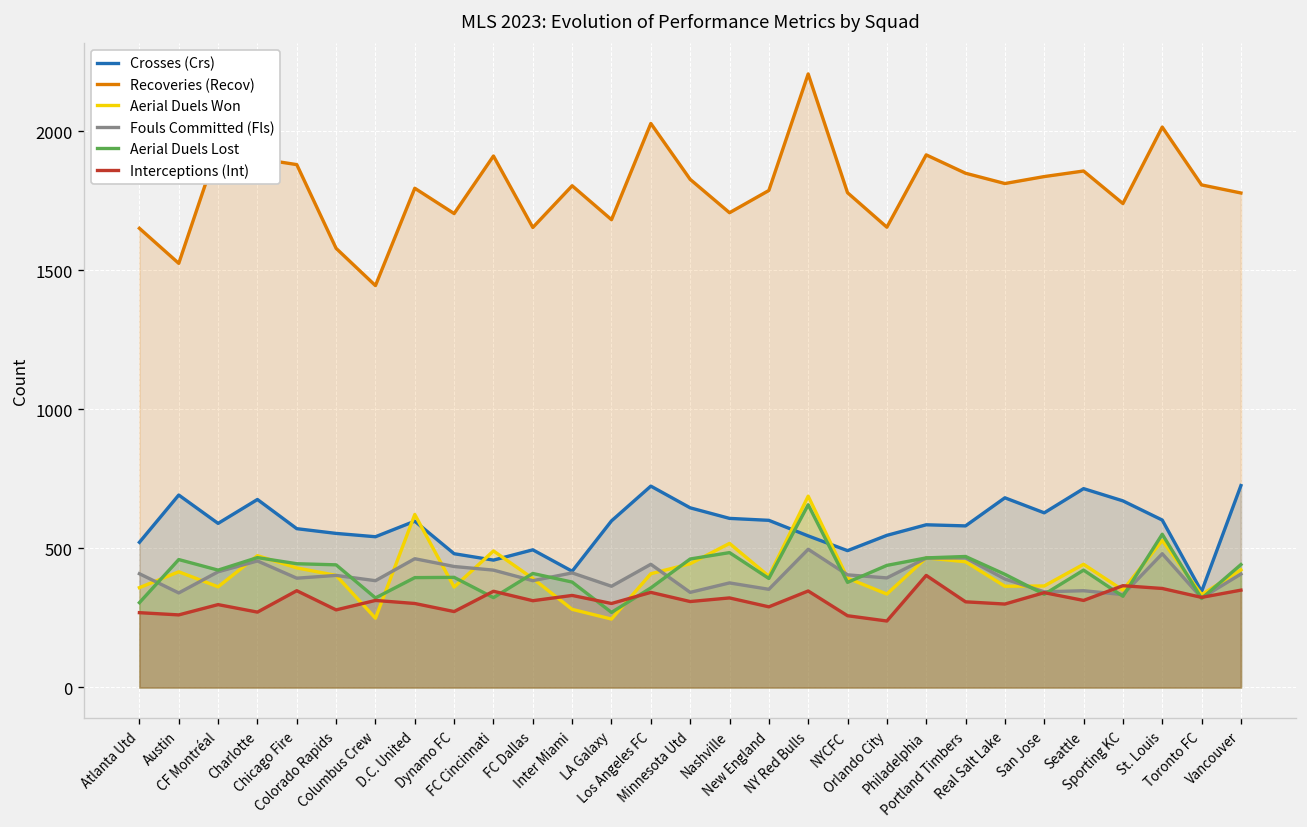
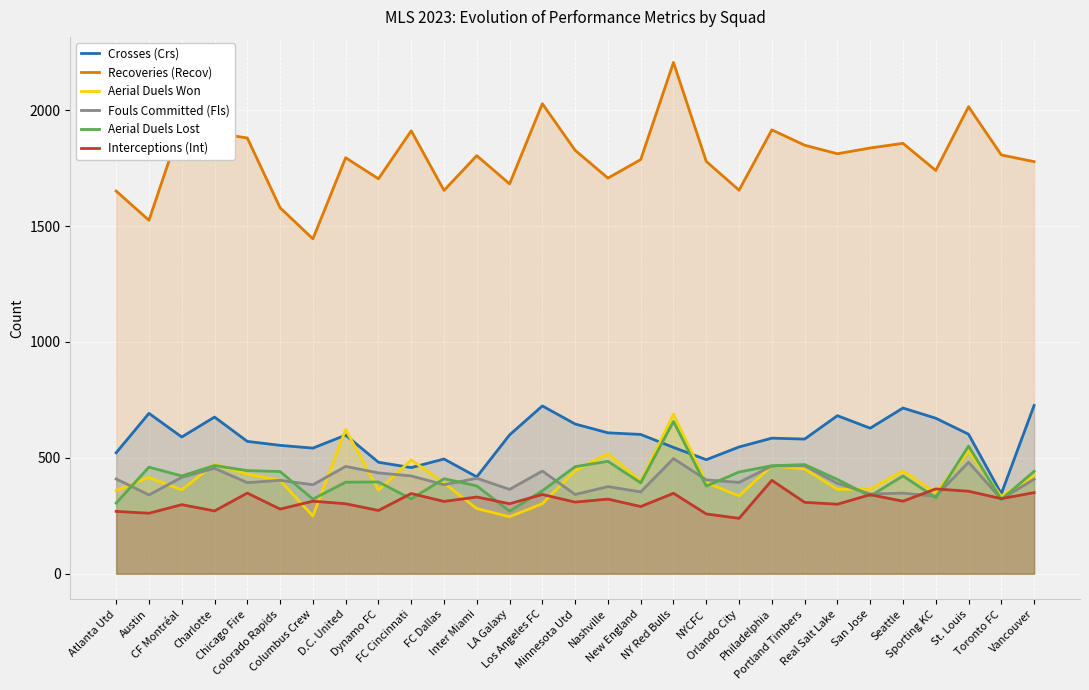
  {
    "Crosses (Crs)": {
      "Atlanta Utd": 520,
      "Austin": 690,
      "CF Montréal": 590,
      "Charlotte": 680,
      "Chicago Fire": 570,
      "Colorado Rapids": 550,
      "Columbus Crew": 540,
      "D.C. United": 600,
      "Dynamo FC": 480,
      "FC Cincinnati": 460,
      "FC Dallas": 500,
      "LA Galaxy": 600,
      "Los Angeles FC": 720,
      "Minnesota Utd": 650,
      "Nashville": 610,
      "New England": 600,
      "NY Red Bulls": 550,
      "NYCFC": 490,
      "Orlando City": 550,
      "Philadelphia": 590,
      "Portland Timbers": 580,
      "Real Salt Lake": 680,
      "San Jose": 630,
      "Seattle": 720,
      "Sporting KC": 670,
      "St. Louis": 600,
      "Vancouver": 730
    },
    "Recoveries (Recov)": {
      "Atlanta Utd": 1650,
      "Austin": 1530,
      "Chicago Fire": 1880,
      "Colorado Rapids": 1580,
      "Columbus Crew": 1450,
      "D.C. United": 1800,
      "Dynamo FC": 1700,
      "FC Cincinnati": 1910,
      "FC Dallas": 1650,
      "Inter Miami": 1800,
      "LA Galaxy": 1680,
      "Los Angeles FC": 2030,
      "Minnesota Utd": 1830,
      "Nashville": 1710,
      "New England": 1790,
      "NY Red Bulls": 2210,
      "NYCFC": 1780,
      "Orlando City": 1660,
      "Philadelphia": 1920,
      "Portland Timbers": 1850,
      "Real Salt Lake": 1810,
      "San Jose": 1840,
      "Seattle": 1860,
      "Sporting KC": 1740,
      "St. Louis": 2020,
      "Toronto FC": 1810,
      "Vancouver": 1780
    },
    "Aerial Duels Won": {
      "Atlanta Utd": 360,
      "Austin": 420,
      "CF Montréal": 360,
      "Chicago Fire": 430,
      "Columbus Crew": 250,
      "D.C. United": 620,
      "Dynamo FC": 360,
      "FC Cincinnati": 490,
      "Inter Miami": 280,
      "LA Galaxy": 250,
-     "Los Angeles FC": 410,
+     "Los Angeles FC": 300,
      "Minnesota Utd": 450,
      "Nashville": 520,
      "NY Red Bulls": 690,
      "NYCFC": 390,
      "Orlando City": 340,
      "Portland Timbers": 450,
      "Real Salt Lake": 360,
      "San Jose": 370,
      "Seattle": 440,
      "Sporting KC": 350,
      "St. Louis": 530,
      "Vancouver": 420
    },
    "Fouls Committed (Fls)": {
      "Atlanta Utd": 410,
      "Austin": 340,
      "Charlotte": 460,
      "Chicago Fire": 390,
      "Columbus Crew": 380,
      "D.C. United": 460,
      "Dynamo FC": 440,
      "FC Cincinnati": 420,
      "LA Galaxy": 360,
      "Los Angeles FC": 440,
      "Minnesota Utd": 340,
      "Nashville": 380,
      "New England": 350,
      "NY Red Bulls": 500,
      "NYCFC": 410,
      "Orlando City": 390,
      "Real Salt Lake": 390,
      "Seattle": 350,
      "St. Louis": 480,
      "Vancouver": 410
    },
    "Aerial Duels Lost": {
      "Atlanta Utd": 310,
      "Austin": 460,
      "Chicago Fire": 450,
      "Colorado Rapids": 440,
      "D.C. United": 400,
      "Dynamo FC": 400,
      "FC Cincinnati": 320,
      "FC Dallas": 410,
      "Inter Miami": 380,
      "LA Galaxy": 270,
      "Los Angeles FC": 360,
      "Minnesota Utd": 460,
      "Nashville": 490,
      "NY Red Bulls": 660,
      "NYCFC": 380,
      "Orlando City": 440,
      "Real Salt Lake": 410,
      "Seattle": 420,
      "St. Louis": 550,
      "Vancouver": 440
    },
    "Interceptions (Int)": {
      "Atlanta Utd": 270,
      "Austin": 260,
      "CF Montréal": 300,
      "Charlotte": 270,
      "Chicago Fire": 350,
      "Colorado Rapids": 280,
      "D.C. United": 300,
      "Dynamo FC": 270,
      "FC Cincinnati": 350,
      "FC Dallas": 310,
      "Inter Miami": 330,
      "LA Galaxy": 300,
      "Los Angeles FC": 340,
      "Minnesota Utd": 310,
      "Nashville": 320,
      "New England": 290,
      "NY Red Bulls": 350,
      "NYCFC": 260,
      "Orlando City": 240,
      "Philadelphia": 400,
      "Portland Timbers": 310,
      "Real Salt Lake": 300,
      "Seattle": 310,
      "Sporting KC": 370,
      "St. Louis": 360,
      "Vancouver": 350
    }
  }
